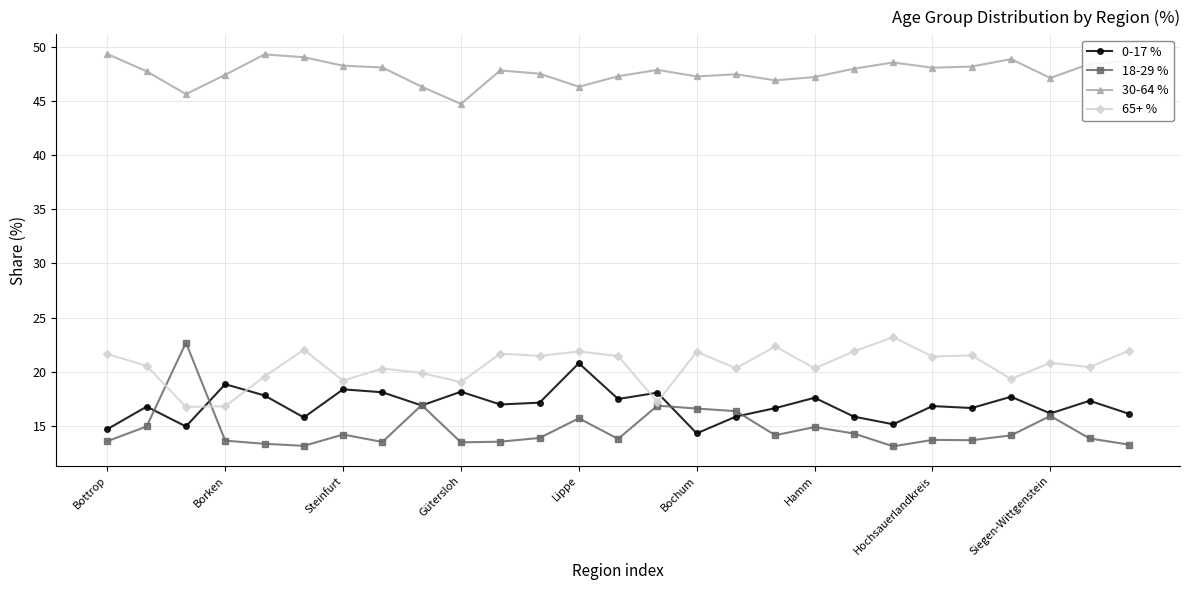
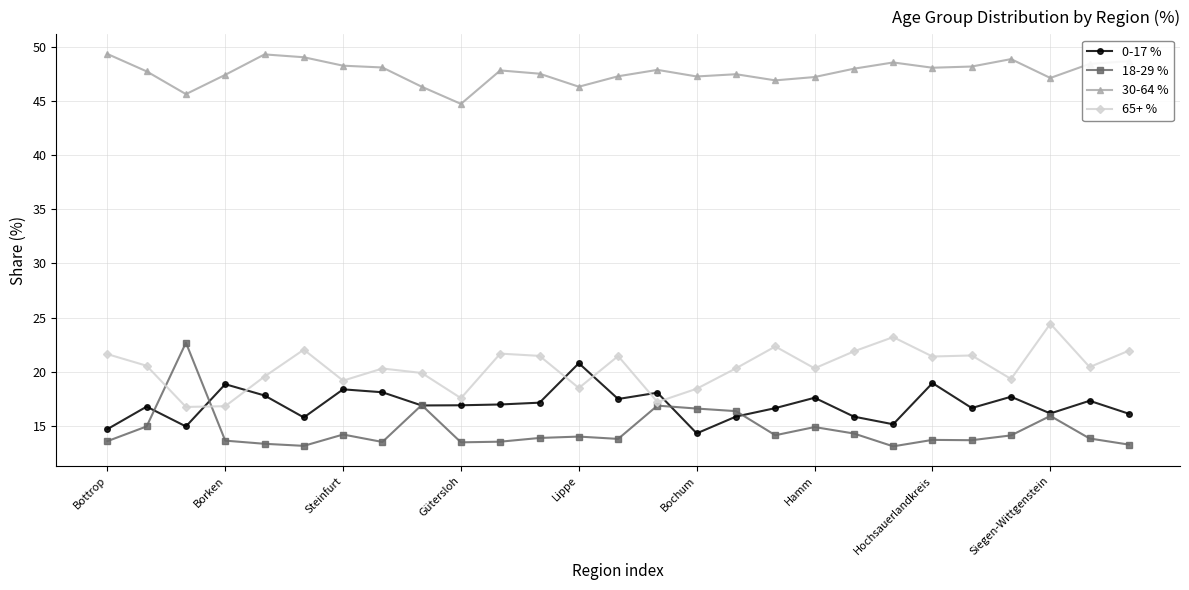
  {
    "0-17 %": {
      "Bottrop": 14.7,
      "Borken": 18.9,
      "Steinfurt": 18.4,
-     "Gütersloh": 18.2,
+     "Gütersloh": 16.9,
      "Lippe": 20.8,
      "Bochum": 14.3,
      "Hamm": 17.6,
-     "Hochsauerlandkreis": 16.8
+     "Hochsauerlandkreis": 19.0
    },
    "18-29 %": {
      "Bottrop": 13.6,
      "Borken": 13.6,
      "Steinfurt": 14.2,
      "Gütersloh": 13.5,
-     "Lippe": 15.7,
+     "Lippe": 14.0,
      "Bochum": 16.6,
      "Hamm": 14.9,
      "Hochsauerlandkreis": 13.7
    },
    "30-64 %": {
      "Bottrop": 49.3,
      "Borken": 47.4,
      "Steinfurt": 48.2,
      "Gütersloh": 44.7,
      "Lippe": 46.3,
      "Bochum": 47.2,
      "Hamm": 47.2,
      "Hochsauerlandkreis": 48.0,
      "Siegen-Wittgenstein": 47.1
    },
    "65+ %": {
      "Bottrop": 21.6,
      "Borken": 16.8,
      "Steinfurt": 19.2,
-     "Gütersloh": 19.0,
-     "Lippe": 21.9,
-     "Bochum": 21.8,
+     "Gütersloh": 17.6,
+     "Lippe": 18.5,
+     "Bochum": 18.4,
      "Hamm": 20.3,
      "Hochsauerlandkreis": 21.4,
-     "Siegen-Wittgenstein": 20.8
+     "Siegen-Wittgenstein": 24.4
    }
  }
